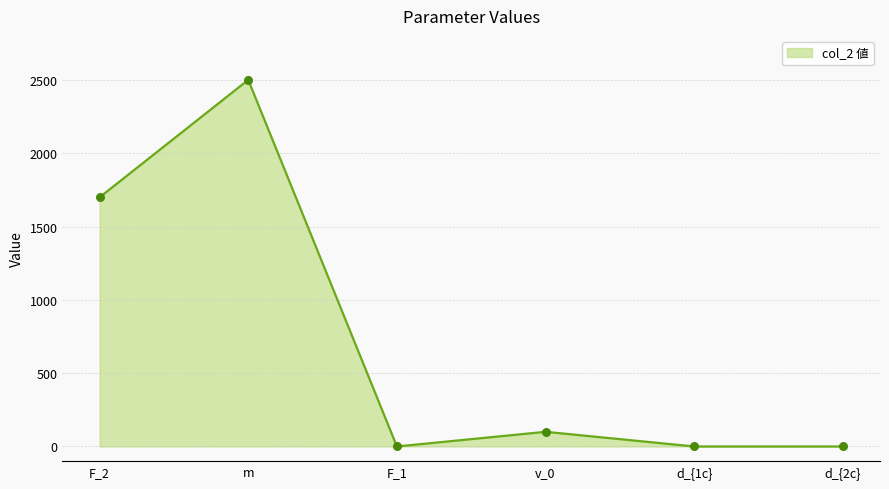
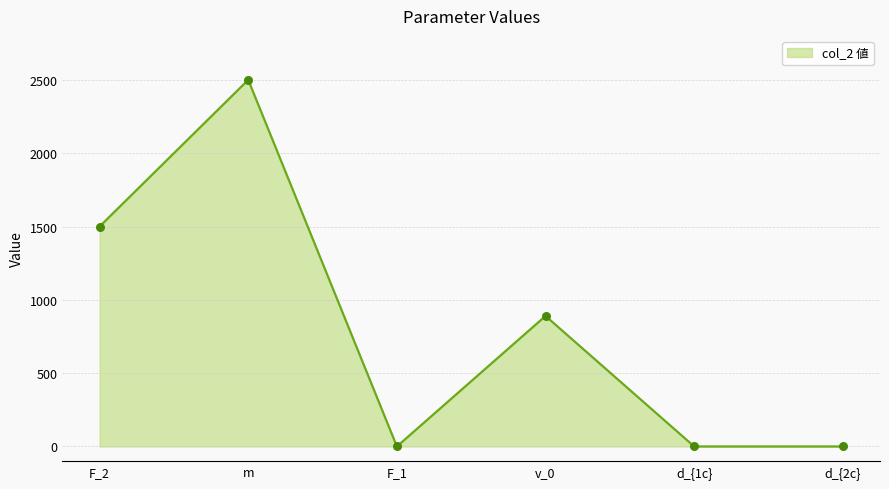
  {
-   "F_2": 1700,
+   "F_2": 1500,
    "m": 2500,
    "F_1": 0,
-   "v_0": 100,
+   "v_0": 890,
    "d_{1c}": 0,
    "d_{2c}": 0
  }
